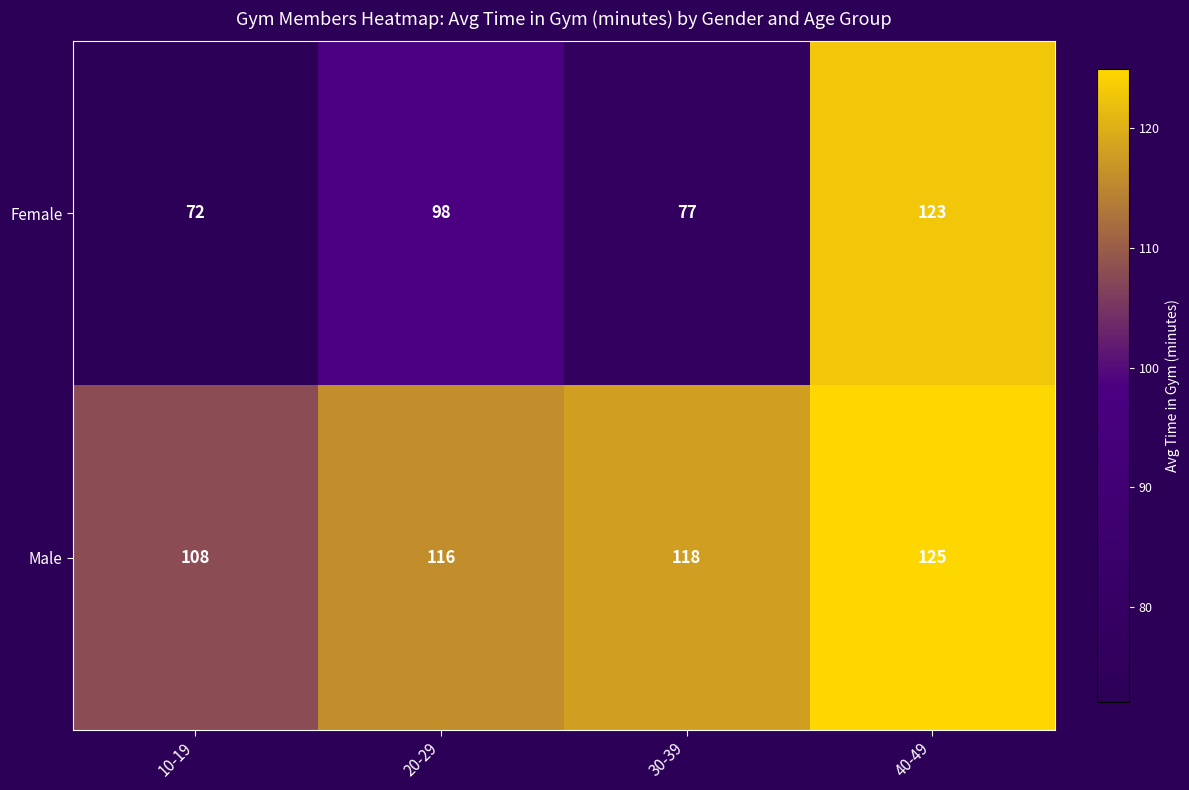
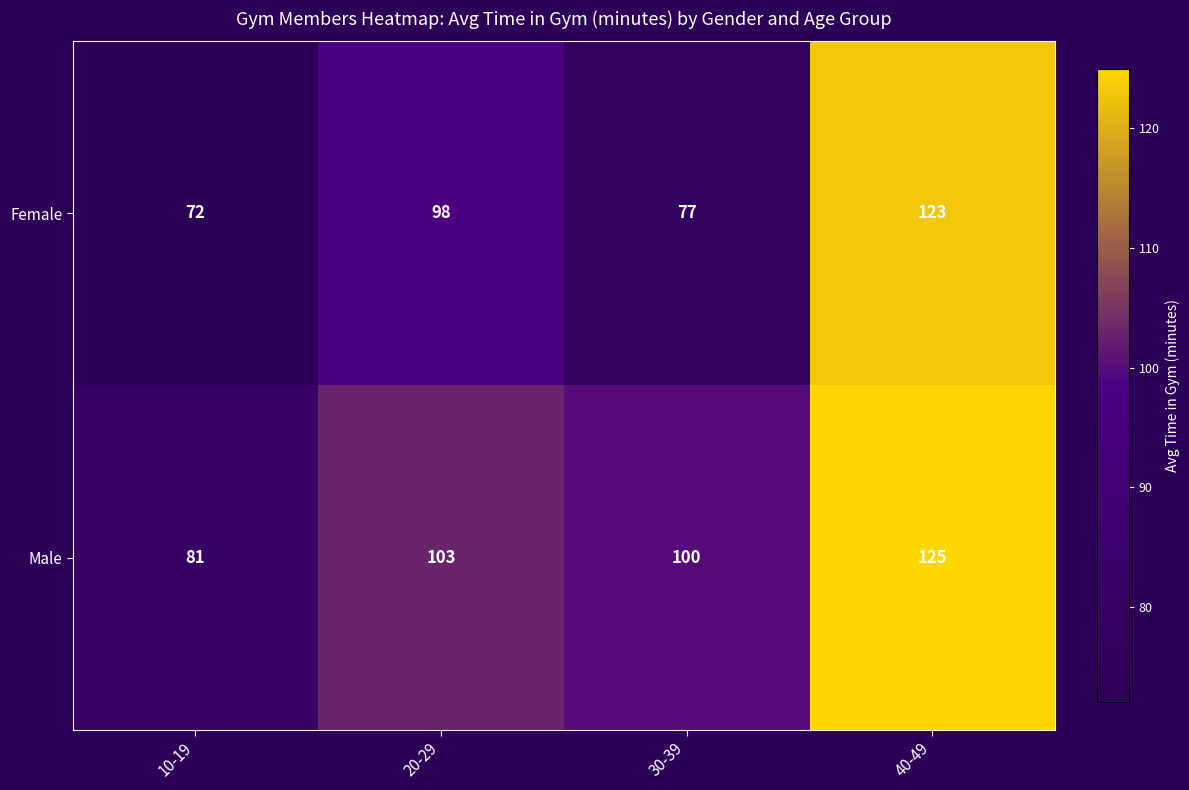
  {
    "Female": {
      "10-19": 72,
      "20-29": 98,
      "30-39": 77,
      "40-49": 123
    },
    "Male": {
-     "10-19": 108,
-     "20-29": 116,
-     "30-39": 118,
+     "10-19": 81,
+     "20-29": 103,
+     "30-39": 100,
      "40-49": 125
    }
  }
